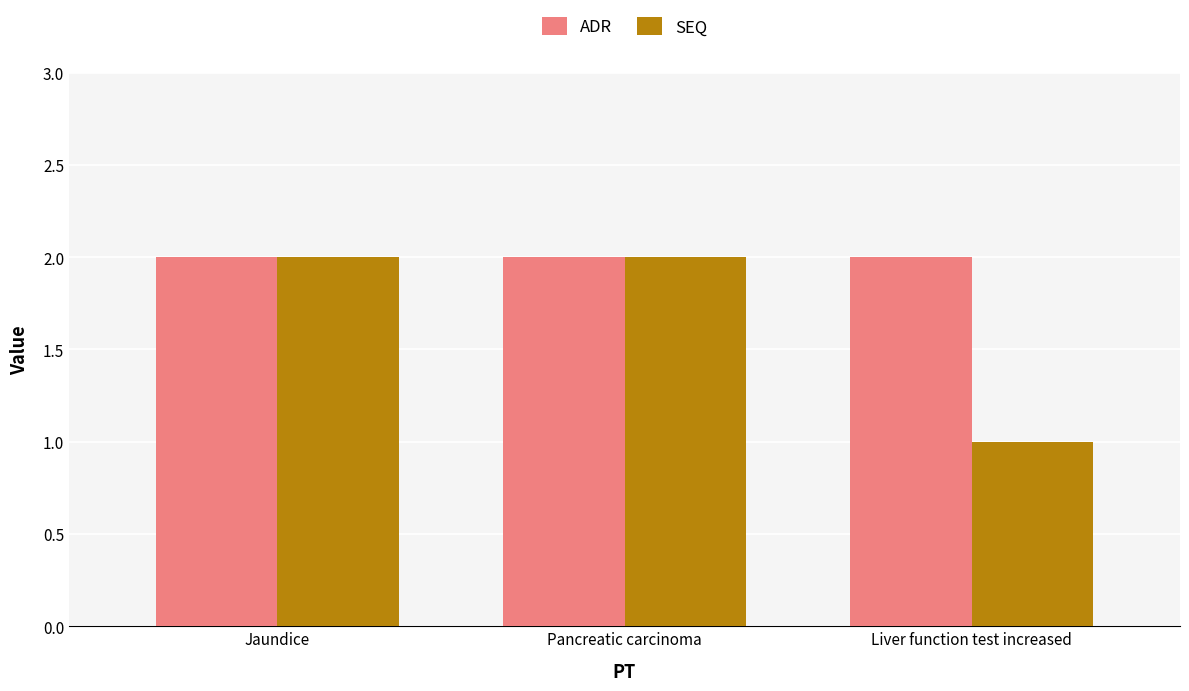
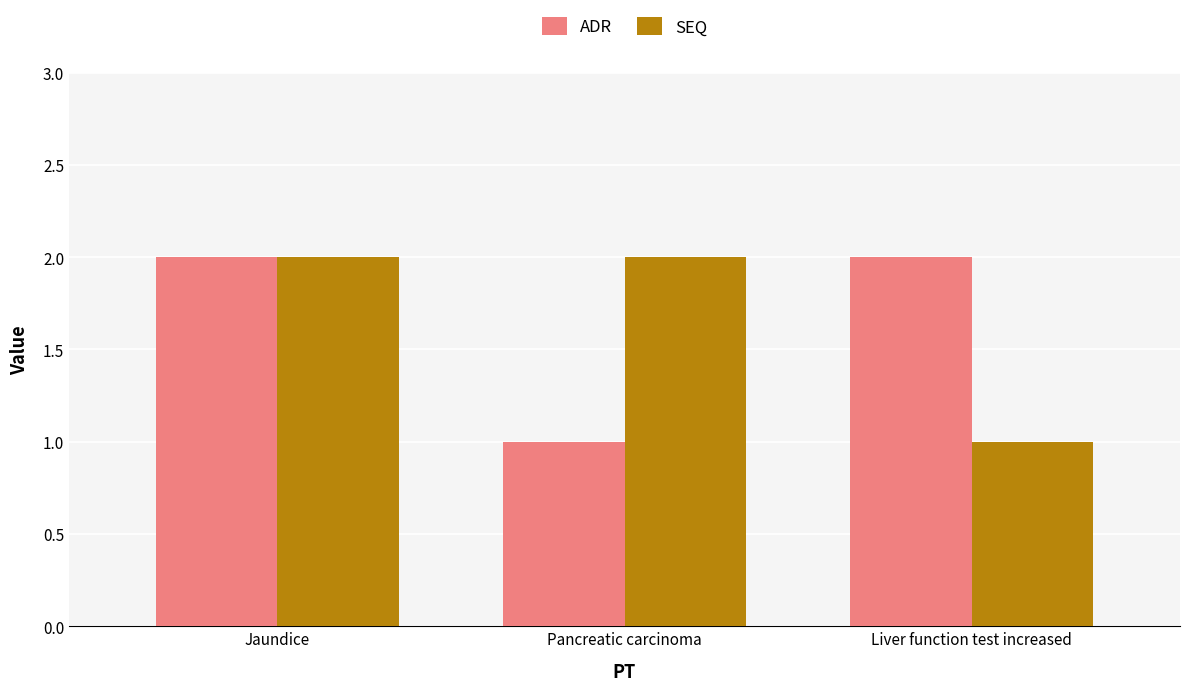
  {
    "ADR": {
      "Jaundice": 2,
-     "Pancreatic carcinoma": 2,
+     "Pancreatic carcinoma": 1,
      "Liver function test increased": 2
    },
    "SEQ": {
      "Jaundice": 2,
      "Pancreatic carcinoma": 2,
      "Liver function test increased": 1
    }
  }
